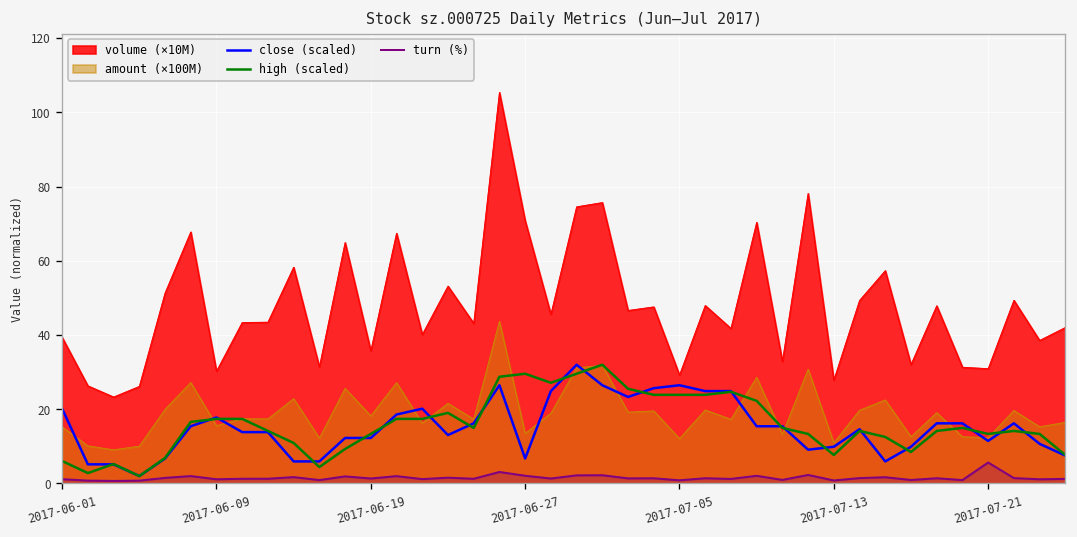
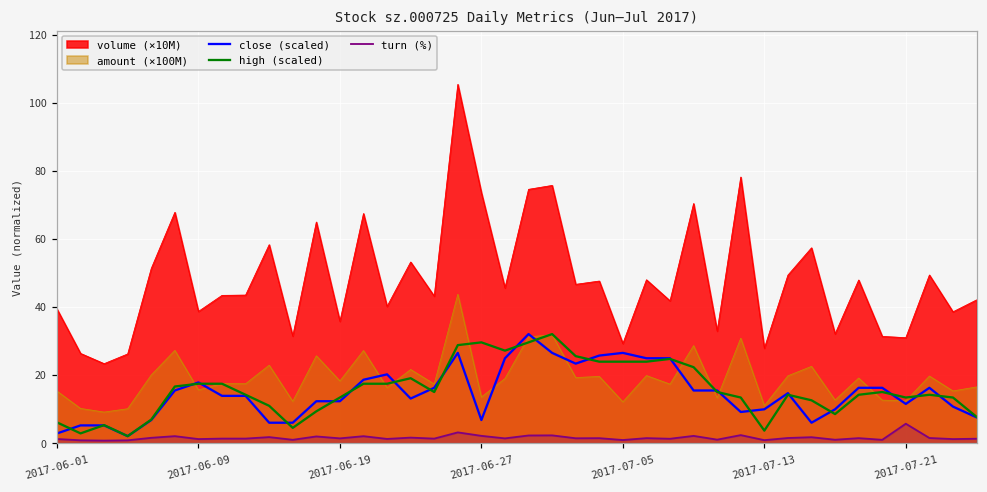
  {
    "volume (×10M)": {
      "2017-06-01": 39,
-     "2017-06-09": 30,
+     "2017-06-09": 39,
      "2017-06-19": 36,
-     "2017-06-27": 71,
+     "2017-06-27": 74,
      "2017-07-05": 29,
      "2017-07-13": 28,
      "2017-07-21": 31
    },
    "amount (×100M)": {
      "2017-06-01": 15,
      "2017-06-09": 16,
      "2017-06-19": 18,
      "2017-06-27": 14,
      "2017-07-05": 12,
      "2017-07-13": 11,
      "2017-07-21": 12
    },
    "close (scaled)": {
-     "2017-06-01": 20,
+     "2017-06-01": 3,
      "2017-06-19": 12,
      "2017-06-27": 7,
      "2017-07-05": 26,
      "2017-07-13": 10,
      "2017-07-21": 11
    },
    "turn (%)": {
      "2017-06-01": 1,
      "2017-06-09": 1,
      "2017-06-19": 1,
      "2017-06-27": 2,
      "2017-07-05": 1,
      "2017-07-13": 1,
      "2017-07-21": 6
    },
    "high (scaled)": {
      "2017-06-01": 6,
      "2017-06-19": 13,
      "2017-06-27": 30,
      "2017-07-05": 24,
-     "2017-07-13": 8,
+     "2017-07-13": 4,
      "2017-07-21": 13
    }
  }
